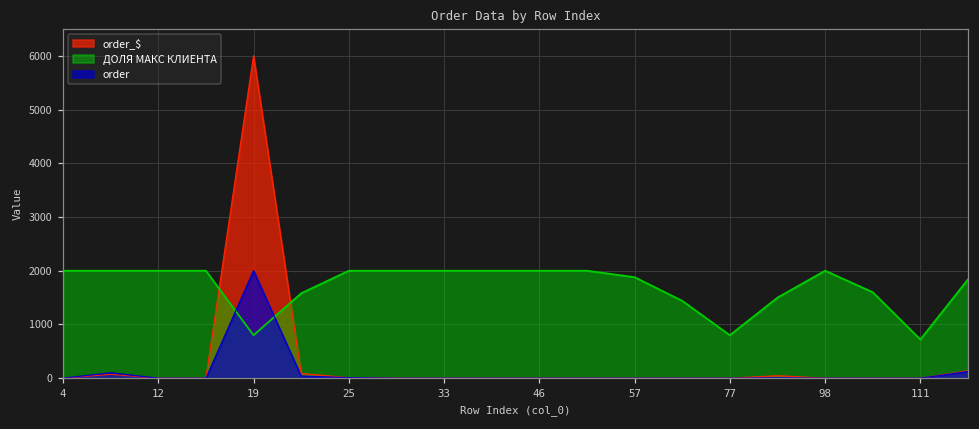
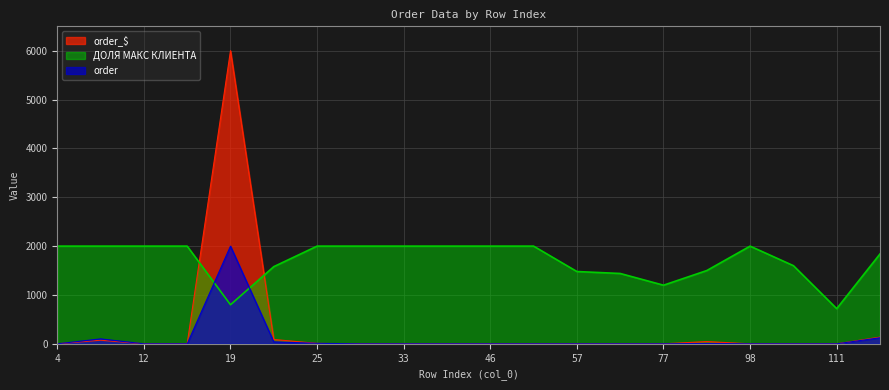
  {
    "ДОЛЯ МАКС КЛИЕНТА": {
      "4": 2000,
      "12": 2000,
      "25": 2000,
      "33": 2000,
      "46": 2000,
-     "57": 1900,
-     "77": 800,
+     "57": 1500,
+     "77": 1200,
      "98": 2000,
      "111": 700
    }
  }
